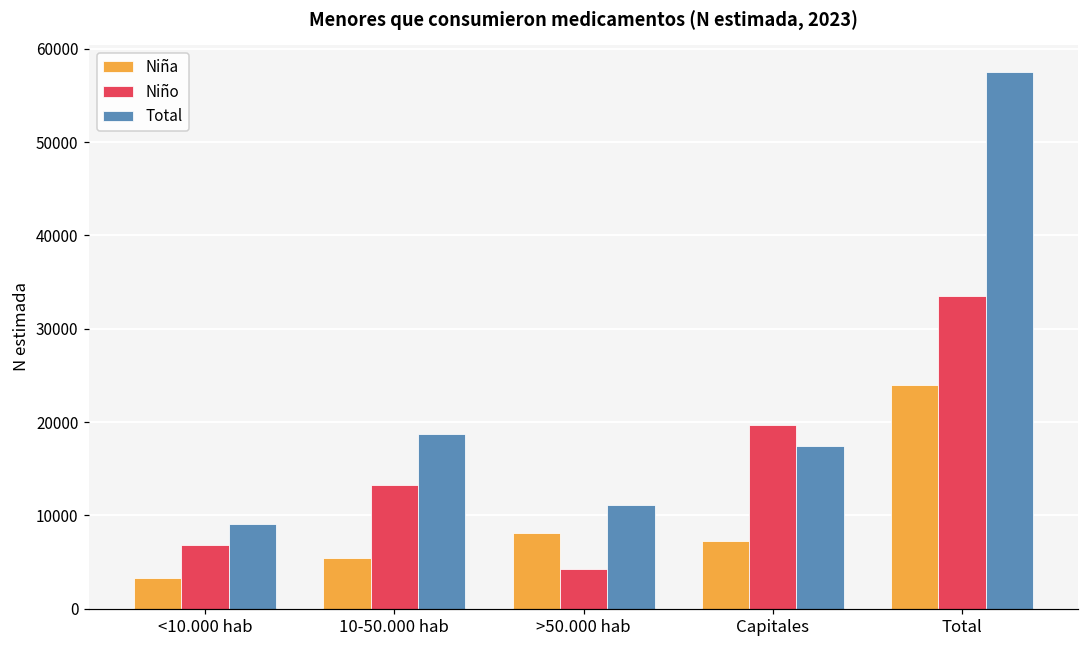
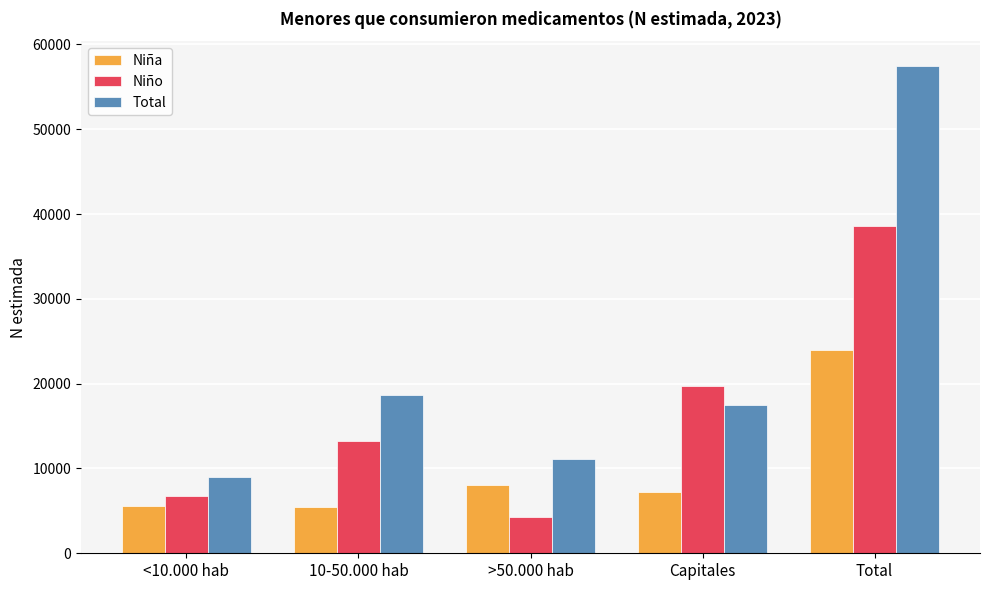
  {
    "Niña": {
-     "<10.000 hab": 3000,
+     "<10.000 hab": 6000,
      "10-50.000 hab": 5000,
      ">50.000 hab": 8000,
      "Capitales": 7000,
      "Total": 24000
    },
    "Niño": {
      "<10.000 hab": 7000,
      "10-50.000 hab": 13000,
      ">50.000 hab": 4000,
      "Capitales": 20000,
-     "Total": 34000
+     "Total": 39000
    },
    "Total": {
      "<10.000 hab": 9000,
      "10-50.000 hab": 19000,
      ">50.000 hab": 11000,
      "Capitales": 17000,
      "Total": 58000
    }
  }
